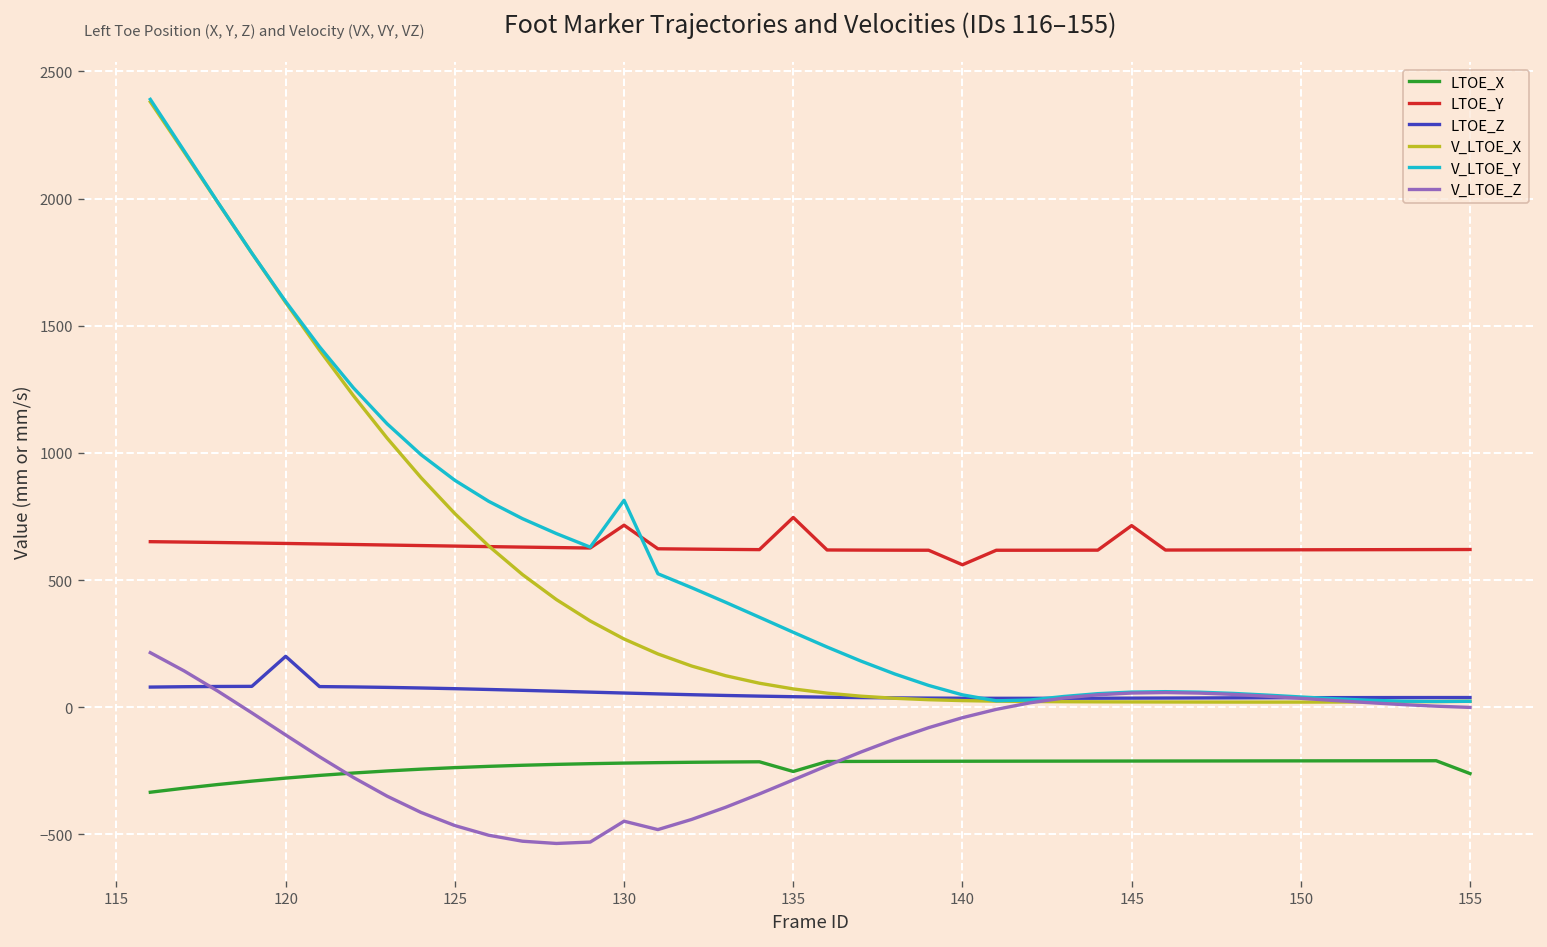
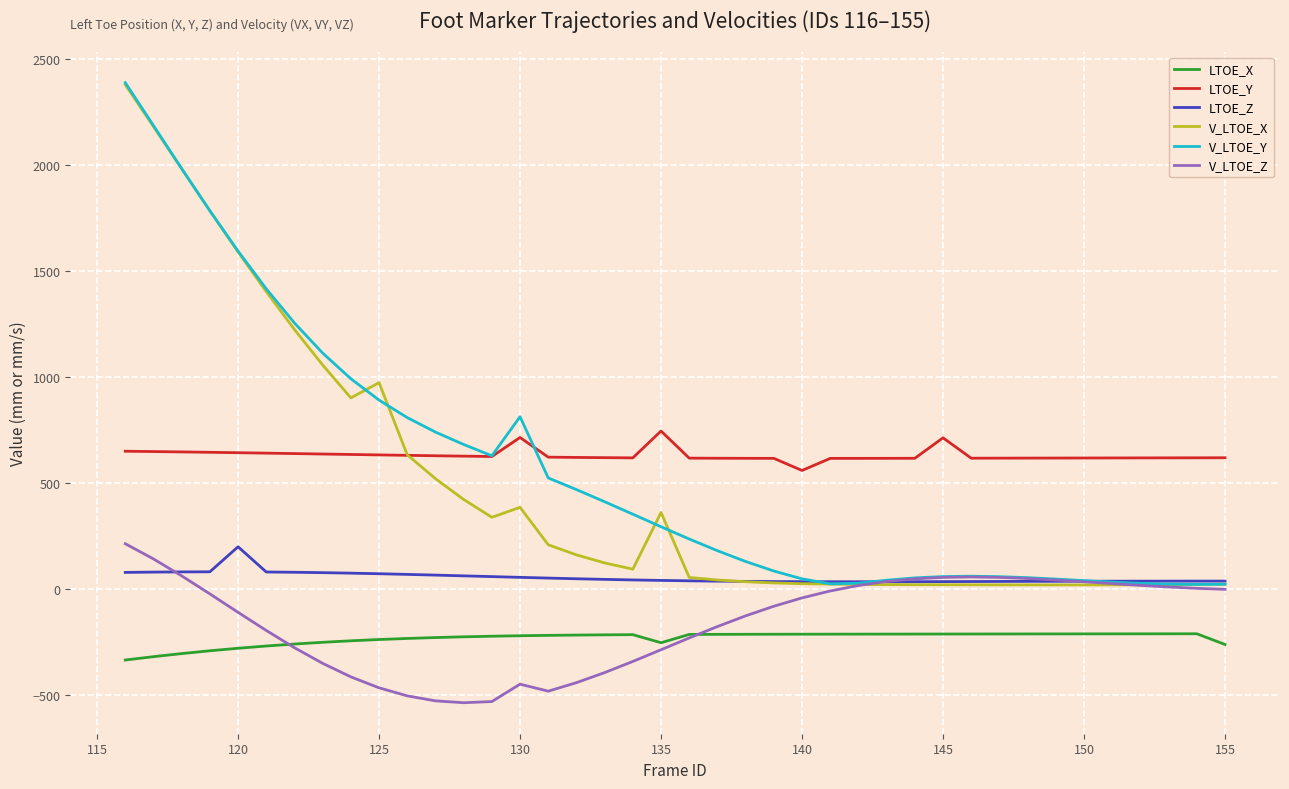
  {
    "LTOE_X": {
      "120": -280,
      "125": -240,
      "130": -220,
      "135": -250,
      "140": -210,
      "145": -210,
      "150": -210,
      "155": -260
    },
    "LTOE_Y": {
      "120": 640,
      "125": 630,
      "130": 720,
      "135": 750,
      "140": 560,
      "145": 710,
      "150": 620,
      "155": 620
    },
    "LTOE_Z": {
      "120": 200,
      "125": 70,
      "130": 60,
      "135": 40,
      "145": 40,
      "155": 40
    },
    "V_LTOE_X": {
-     "125": 760,
-     "130": 270,
-     "135": 70,
+     "125": 970,
+     "130": 390,
+     "135": 360,
      "145": 20,
      "150": 20
    },
    "V_LTOE_Y": {
      "125": 890,
      "130": 810,
      "135": 290,
      "140": 50
    },
    "V_LTOE_Z": {
      "120": -110,
      "125": -470,
      "130": -450,
      "135": -290,
      "140": -40,
      "155": 0
    }
  }
